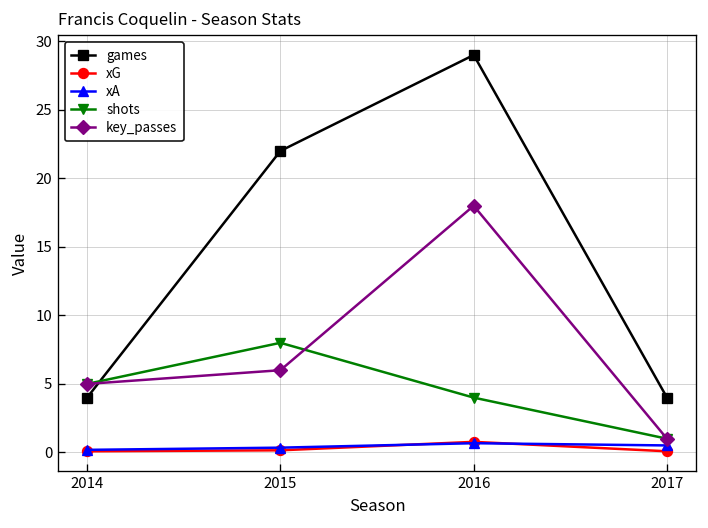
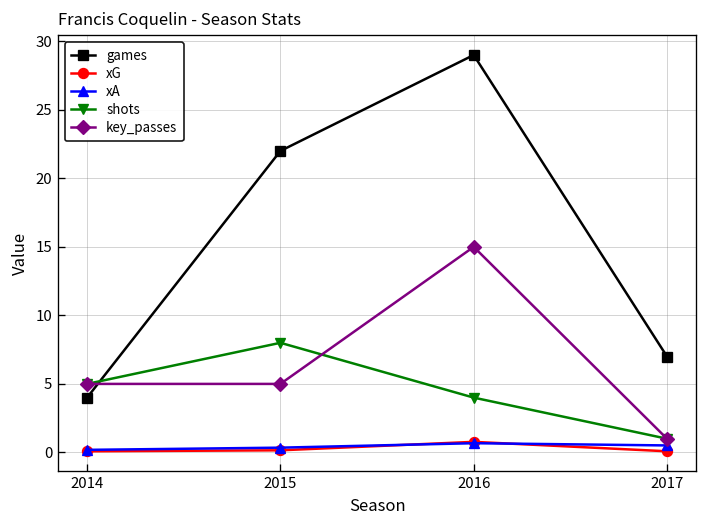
  {
    "games": {
      "2014": 4,
      "2015": 22,
      "2016": 29,
-     "2017": 4
+     "2017": 7
    },
    "xG": {
      "2017": 0
    },
    "xA": {
      "2017": 0.5
    },
    "shots": {
      "2015": 8,
      "2016": 4
    },
    "key_passes": {
-     "2015": 6,
-     "2016": 18
+     "2015": 5,
+     "2016": 15
    }
  }
